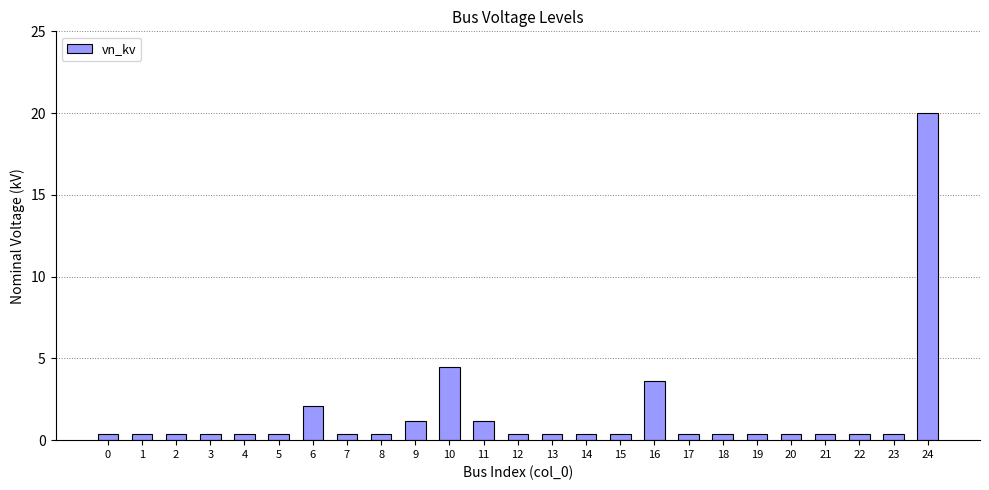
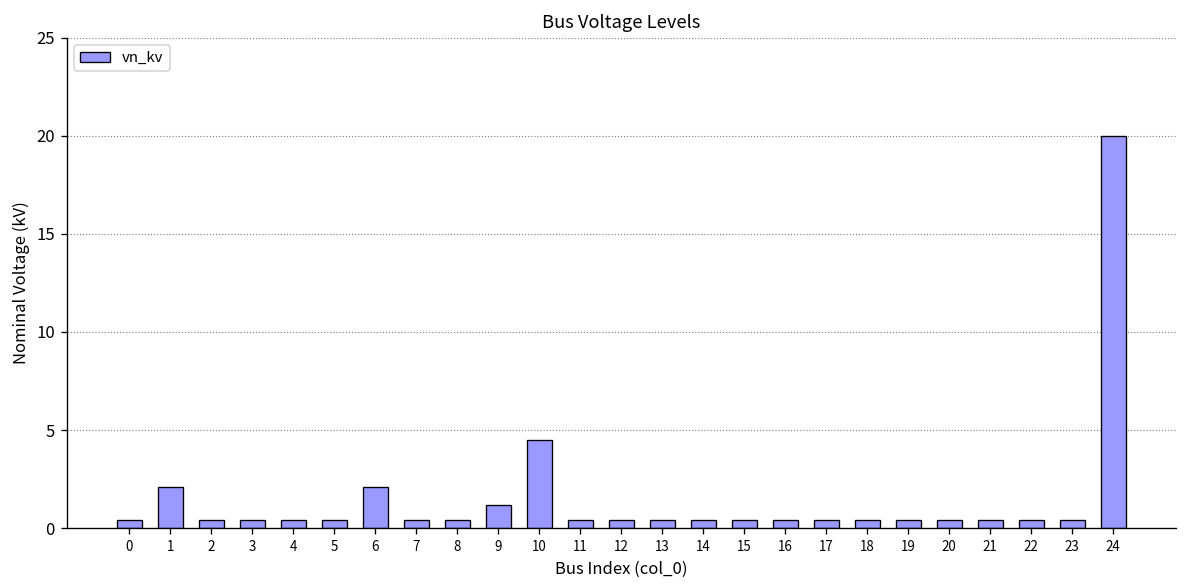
  {
    "0": 0.4,
-   "1": 0.4,
+   "1": 2.1,
    "2": 0.4,
    "3": 0.4,
    "4": 0.4,
    "5": 0.4,
    "6": 2.1,
    "7": 0.4,
    "8": 0.4,
    "9": 1.2,
    "10": 4.5,
-   "11": 1.2,
+   "11": 0.4,
    "12": 0.4,
    "13": 0.4,
    "14": 0.4,
    "15": 0.4,
-   "16": 3.6,
+   "16": 0.4,
    "17": 0.4,
    "18": 0.4,
    "19": 0.4,
    "20": 0.4,
    "21": 0.4,
    "22": 0.4,
    "23": 0.4,
    "24": 20.0
  }
